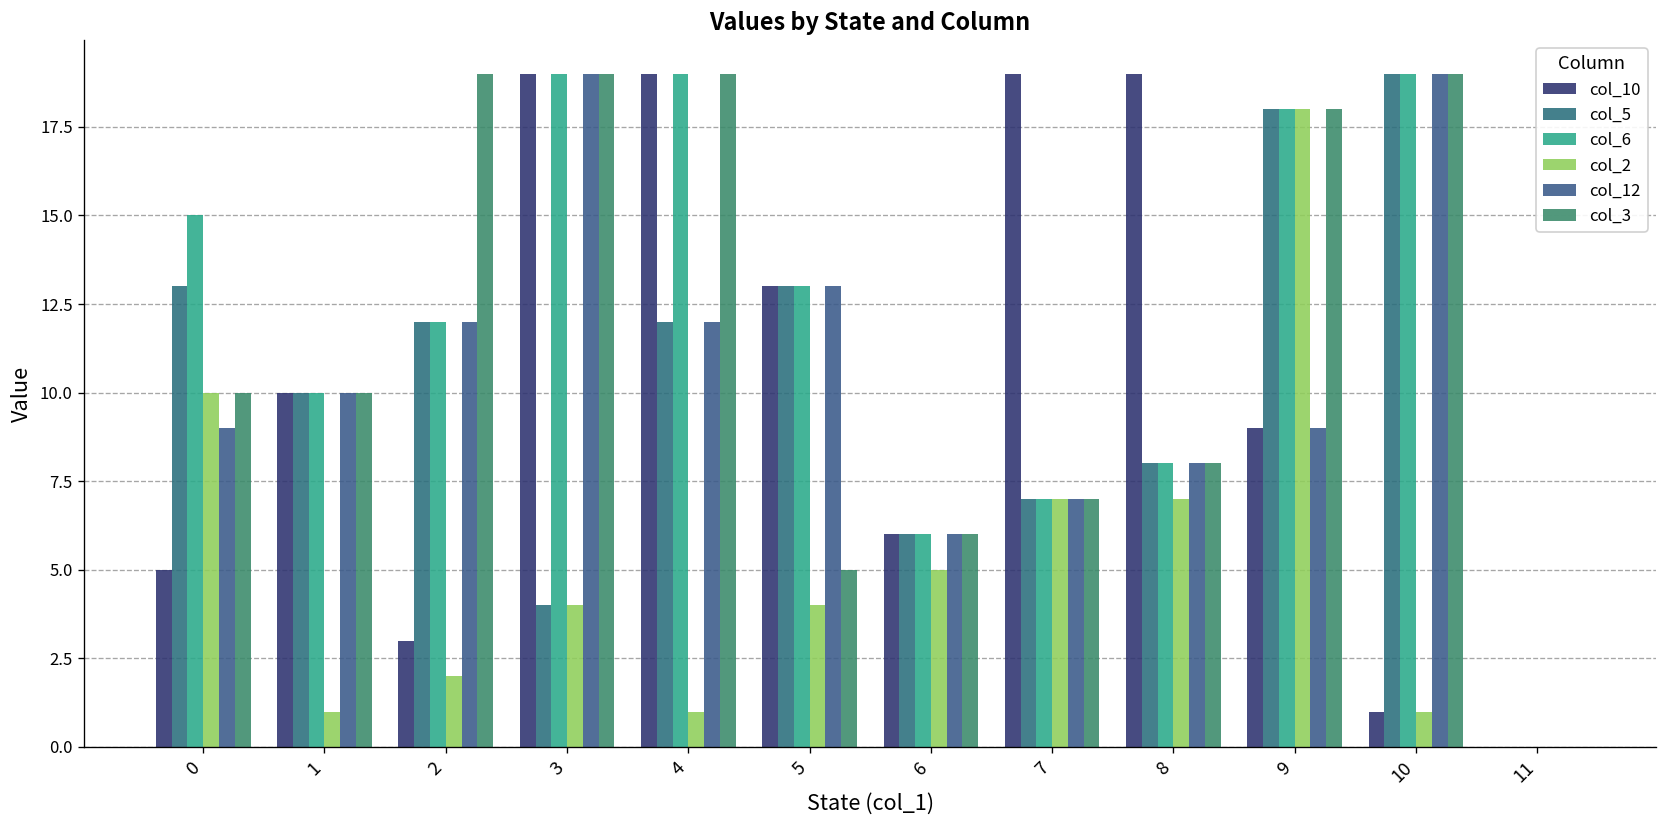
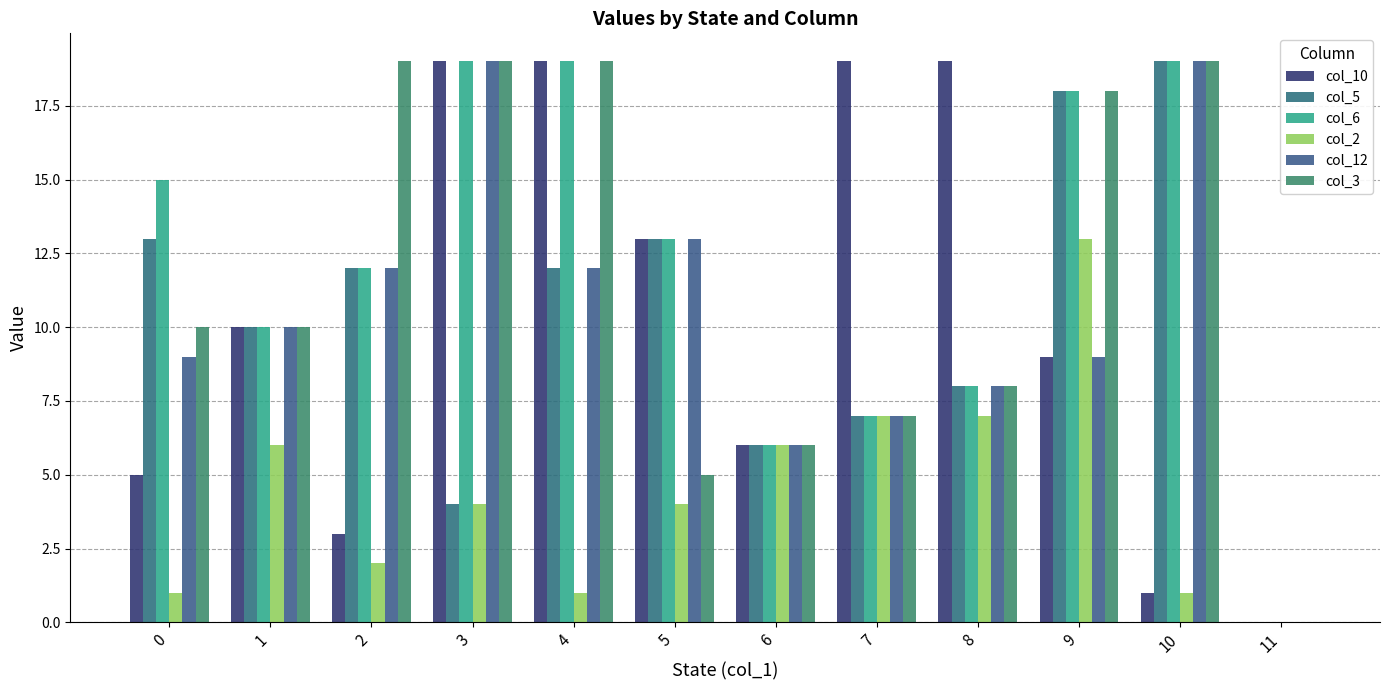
  {
    "col_2": {
-     "0": 10,
-     "1": 1,
+     "0": 1,
+     "1": 6,
      "2": 2,
      "3": 4,
      "4": 1,
      "5": 4,
-     "6": 5,
+     "6": 6,
      "7": 7,
      "8": 7,
-     "9": 18,
+     "9": 13,
      "10": 1,
      "11": 0
    }
  }
